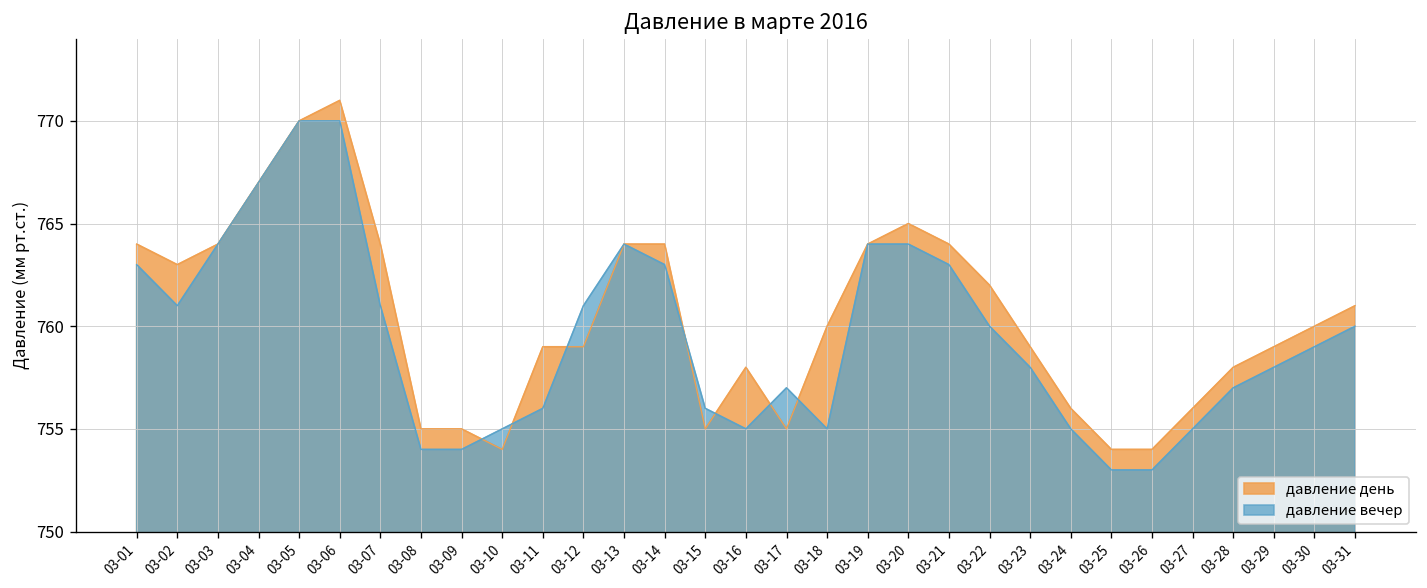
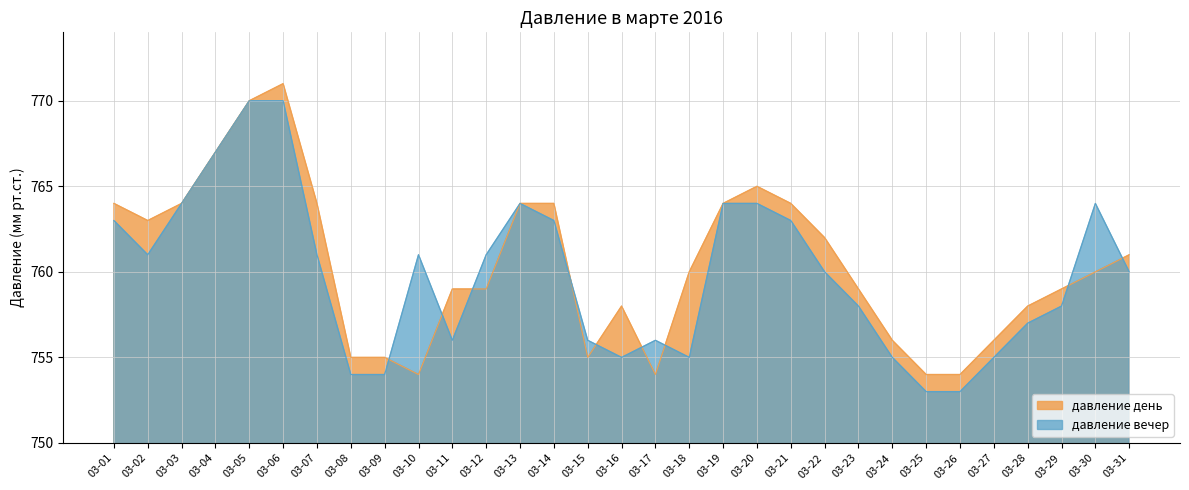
  {
    "давление день": {
      "03-01": 764,
      "03-02": 763,
      "03-06": 771,
      "03-07": 764,
      "03-08": 755,
      "03-09": 755,
      "03-10": 754,
      "03-11": 759,
      "03-12": 759,
      "03-14": 764,
      "03-15": 755,
      "03-16": 758,
-     "03-17": 755,
+     "03-17": 754,
      "03-18": 760,
      "03-20": 765,
      "03-21": 764,
      "03-22": 762,
      "03-23": 759,
      "03-24": 756,
      "03-25": 754,
      "03-26": 754,
      "03-27": 756,
      "03-28": 758,
      "03-29": 759,
      "03-30": 760,
      "03-31": 761
    },
    "давление вечер": {
      "03-01": 763,
      "03-02": 761,
      "03-06": 770,
      "03-07": 761,
      "03-08": 754,
      "03-09": 754,
-     "03-10": 755,
+     "03-10": 761,
      "03-11": 756,
      "03-12": 761,
      "03-14": 763,
      "03-15": 756,
      "03-16": 755,
-     "03-17": 757,
+     "03-17": 756,
      "03-18": 755,
      "03-20": 764,
      "03-21": 763,
      "03-22": 760,
      "03-23": 758,
      "03-24": 755,
      "03-25": 753,
      "03-26": 753,
      "03-27": 755,
      "03-28": 757,
      "03-29": 758,
-     "03-30": 759,
+     "03-30": 764,
      "03-31": 760
    }
  }
